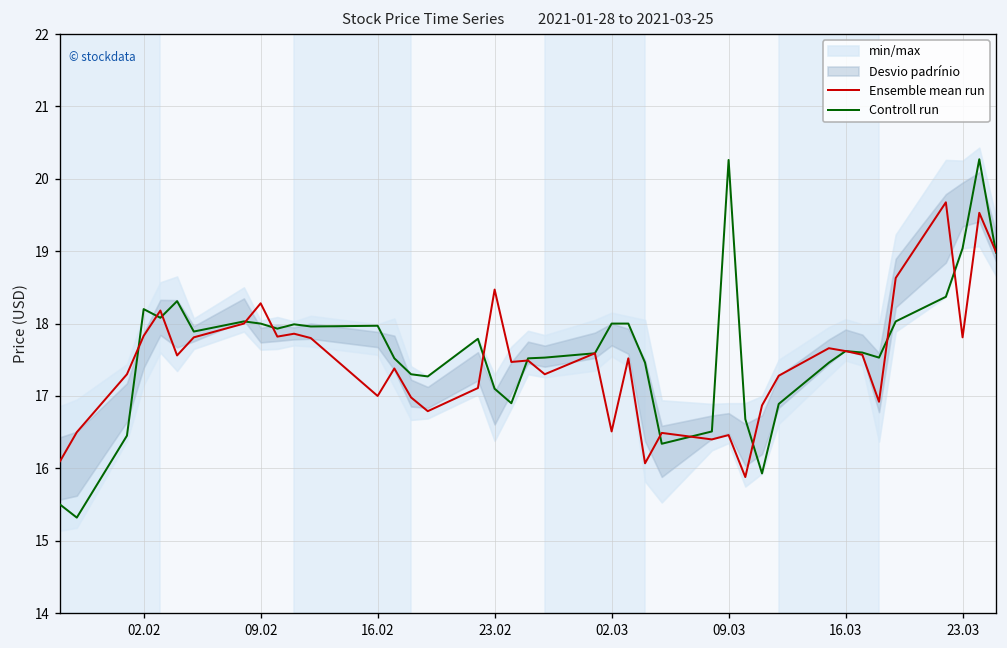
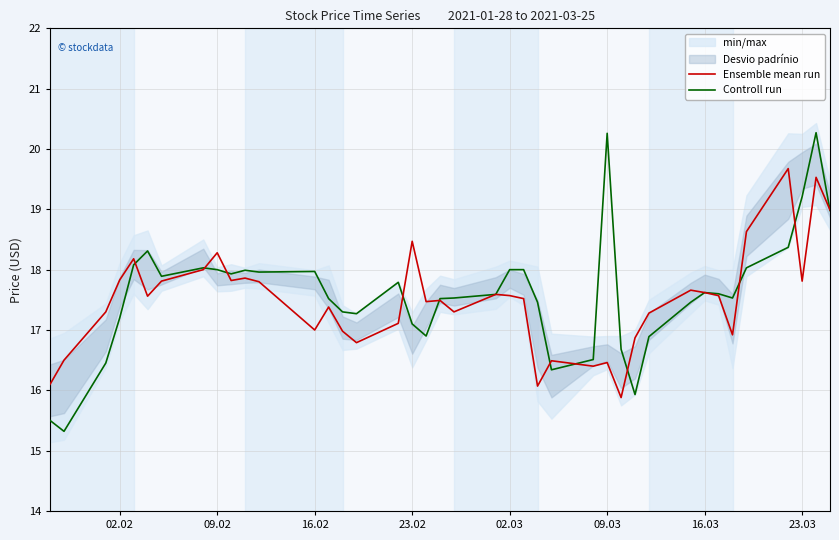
  {
    "Ensemble mean run": {
      "09.02": 18.3,
      "16.02": 17.0,
      "23.02": 18.5,
-     "02.03": 16.5,
+     "02.03": 17.6,
      "09.03": 16.5,
      "23.03": 17.8
    },
    "Controll run": {
-     "02.02": 18.2,
+     "02.02": 17.2,
      "09.03": 20.3,
-     "23.03": 19.0
+     "23.03": 19.2
    }
  }
